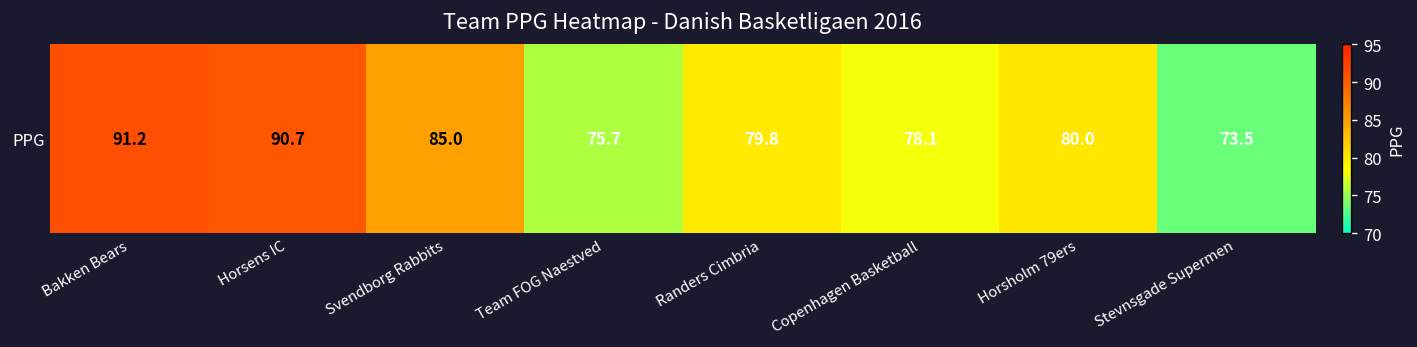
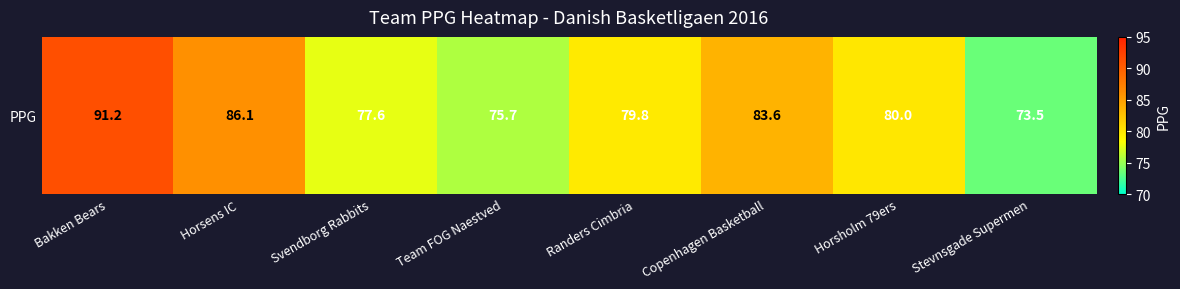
  {
    "PPG": {
      "Bakken Bears": 91.2,
-     "Horsens IC": 90.7,
-     "Svendborg Rabbits": 85.0,
+     "Horsens IC": 86.1,
+     "Svendborg Rabbits": 77.6,
      "Team FOG Naestved": 75.7,
      "Randers Cimbria": 79.8,
-     "Copenhagen Basketball": 78.1,
+     "Copenhagen Basketball": 83.6,
      "Horsholm 79ers": 80.0,
      "Stevnsgade Supermen": 73.5
    }
  }
